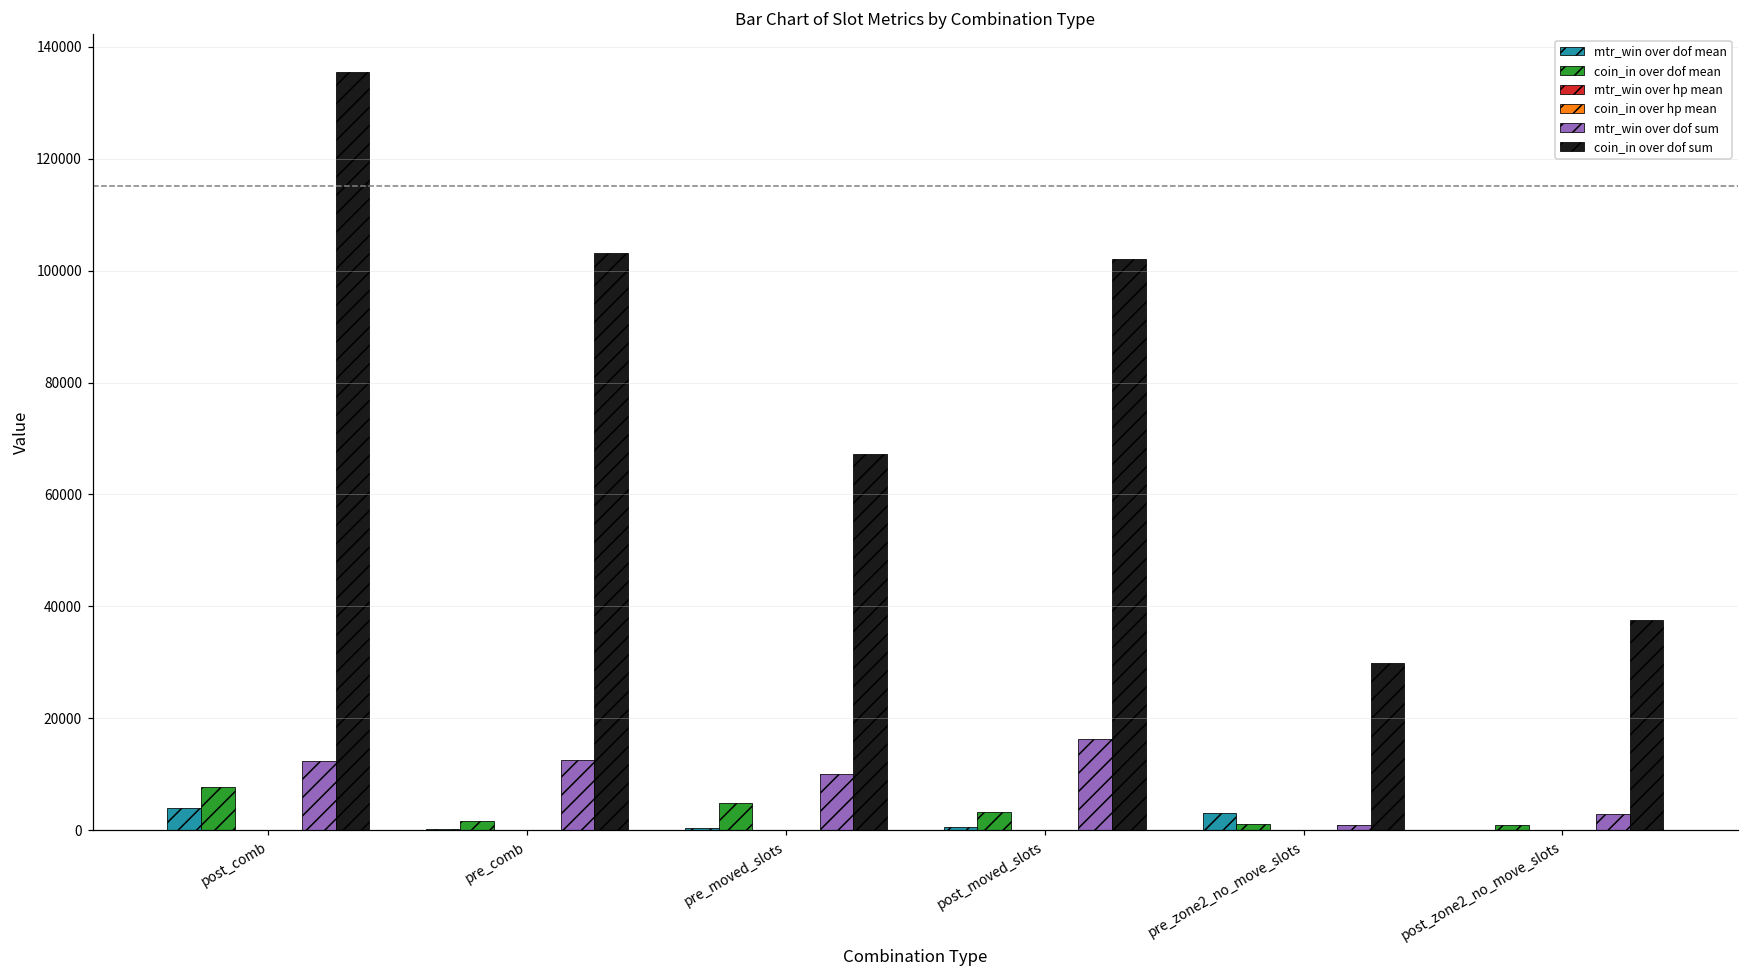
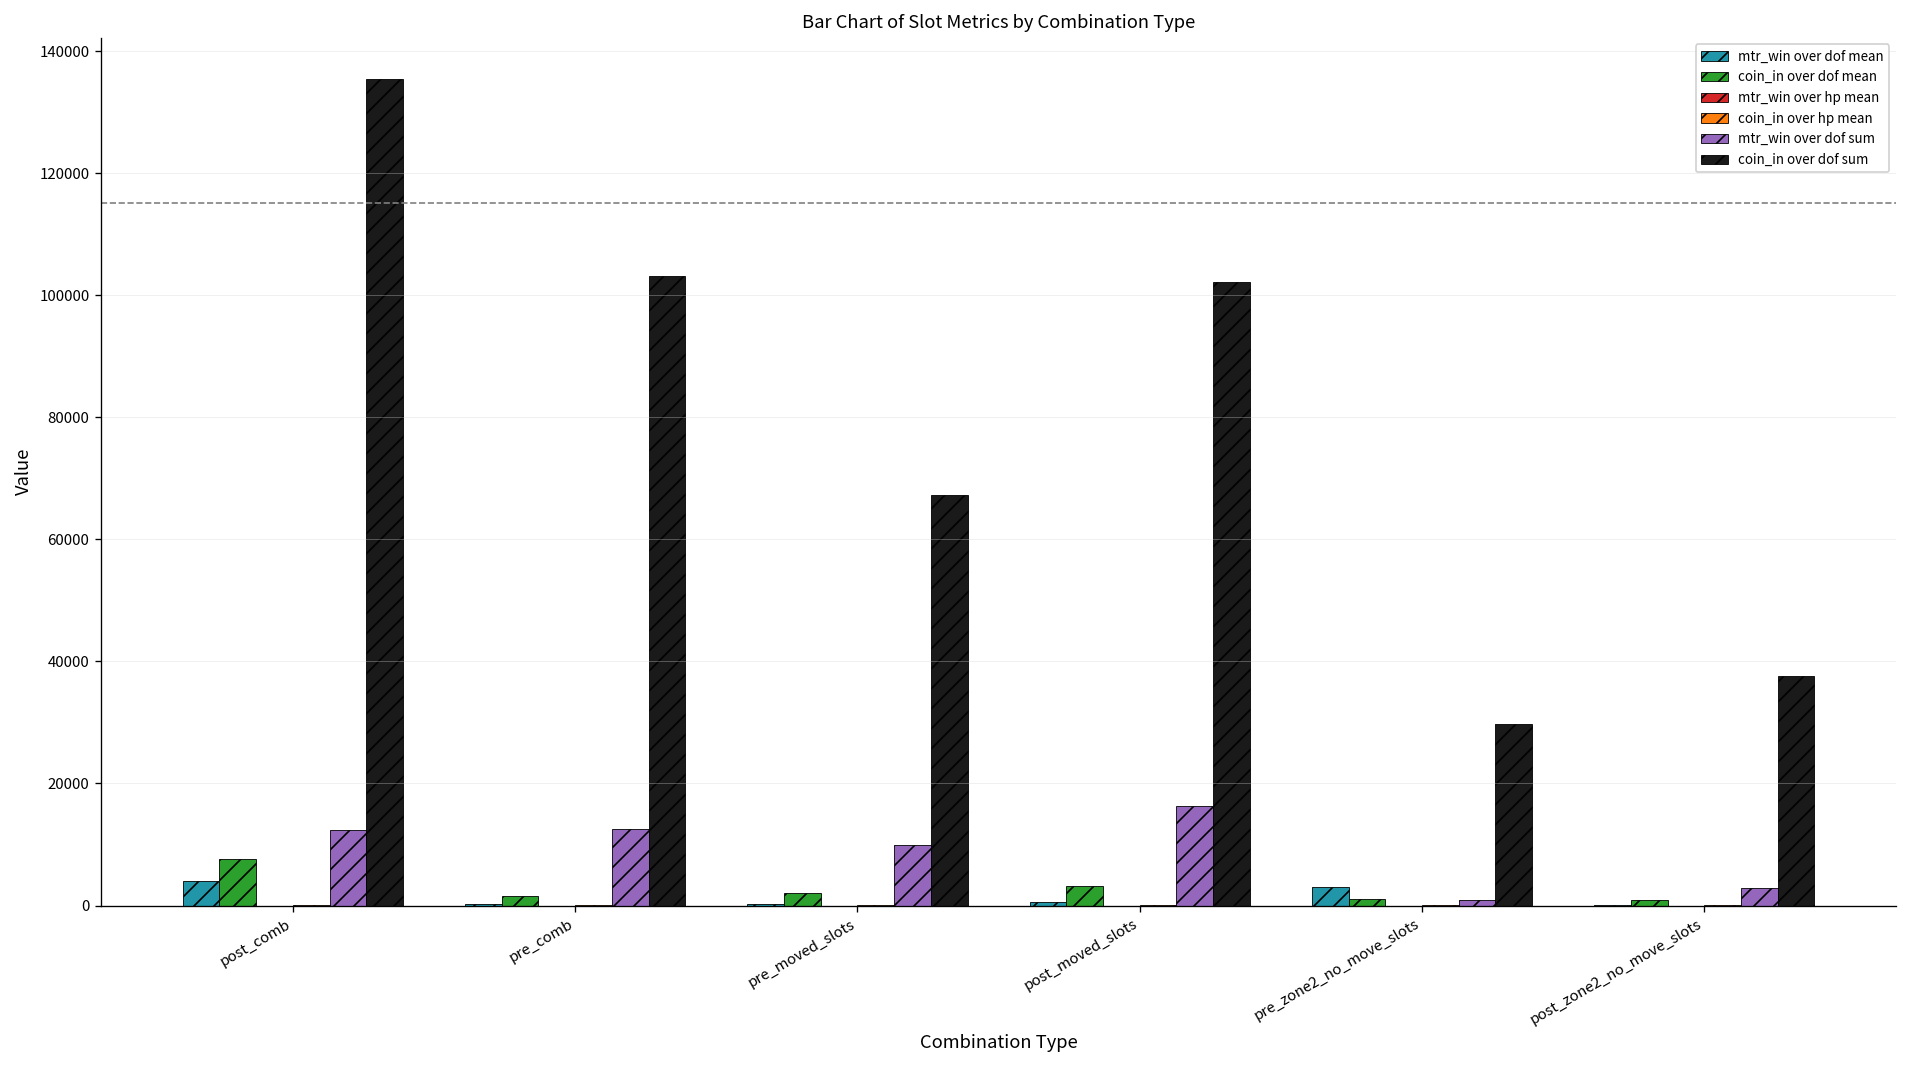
  {
    "mtr_win over dof mean": {
      "post_comb": 4000,
      "post_moved_slots": 1000,
      "pre_zone2_no_move_slots": 3000
    },
    "coin_in over dof mean": {
      "post_comb": 8000,
      "pre_comb": 2000,
-     "pre_moved_slots": 5000,
+     "pre_moved_slots": 2000,
      "post_moved_slots": 3000,
      "pre_zone2_no_move_slots": 1000,
      "post_zone2_no_move_slots": 1000
    },
    "mtr_win over dof sum": {
      "post_comb": 12000,
      "pre_comb": 13000,
      "pre_moved_slots": 10000,
      "post_moved_slots": 16000,
      "pre_zone2_no_move_slots": 1000,
      "post_zone2_no_move_slots": 3000
    },
    "coin_in over dof sum": {
      "post_comb": 135000,
      "pre_comb": 103000,
      "pre_moved_slots": 67000,
      "post_moved_slots": 102000,
      "pre_zone2_no_move_slots": 30000,
      "post_zone2_no_move_slots": 38000
    }
  }
